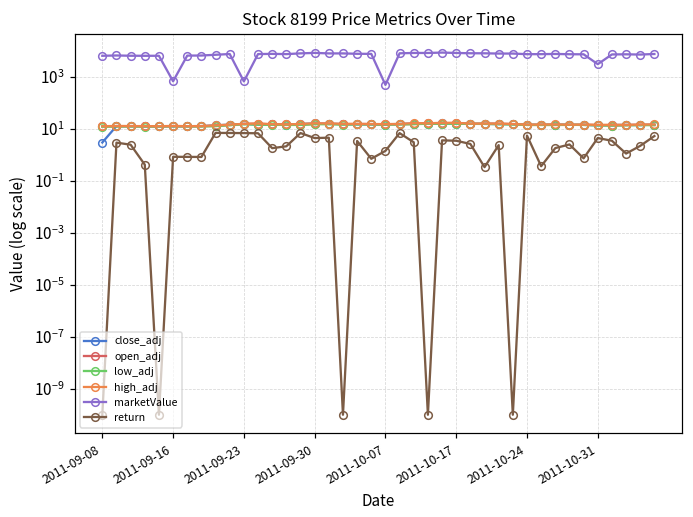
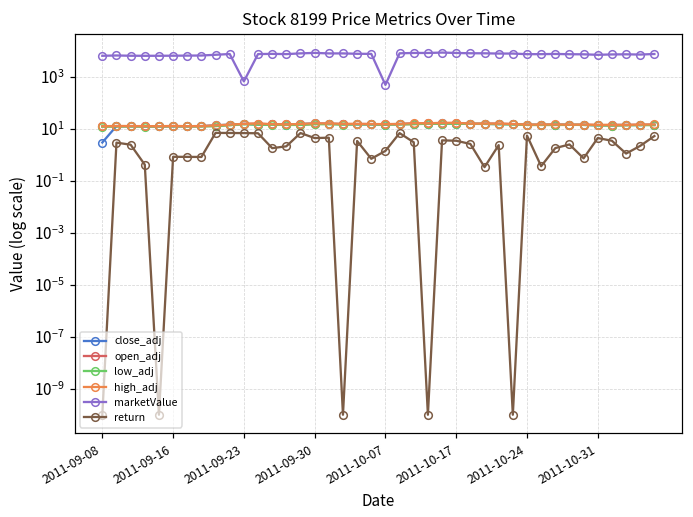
  {
    "close_adj": {
      "2011-09-08": 3
    },
    "marketValue": {
      "2011-09-08": 6000,
-     "2011-09-16": 700,
+     "2011-09-16": 6000,
      "2011-09-23": 700,
      "2011-09-30": 8000,
      "2011-10-07": 500,
      "2011-10-17": 8000,
      "2011-10-24": 7000,
-     "2011-10-31": 3000
+     "2011-10-31": 7000
    },
    "return": {
      "2011-09-16": 1,
      "2011-09-23": 7,
      "2011-09-30": 4,
      "2011-10-07": 1,
      "2011-10-17": 3,
      "2011-10-24": 5,
      "2011-10-31": 4
    }
  }
